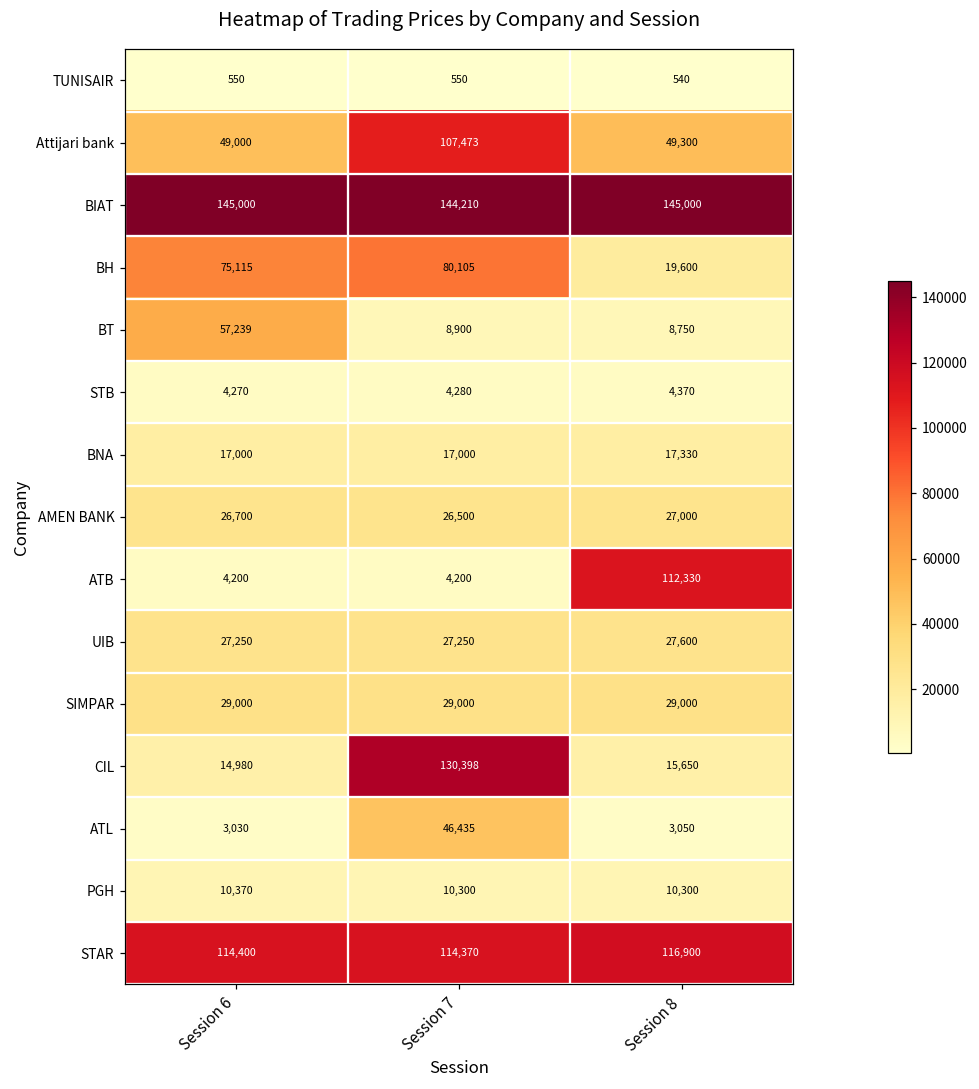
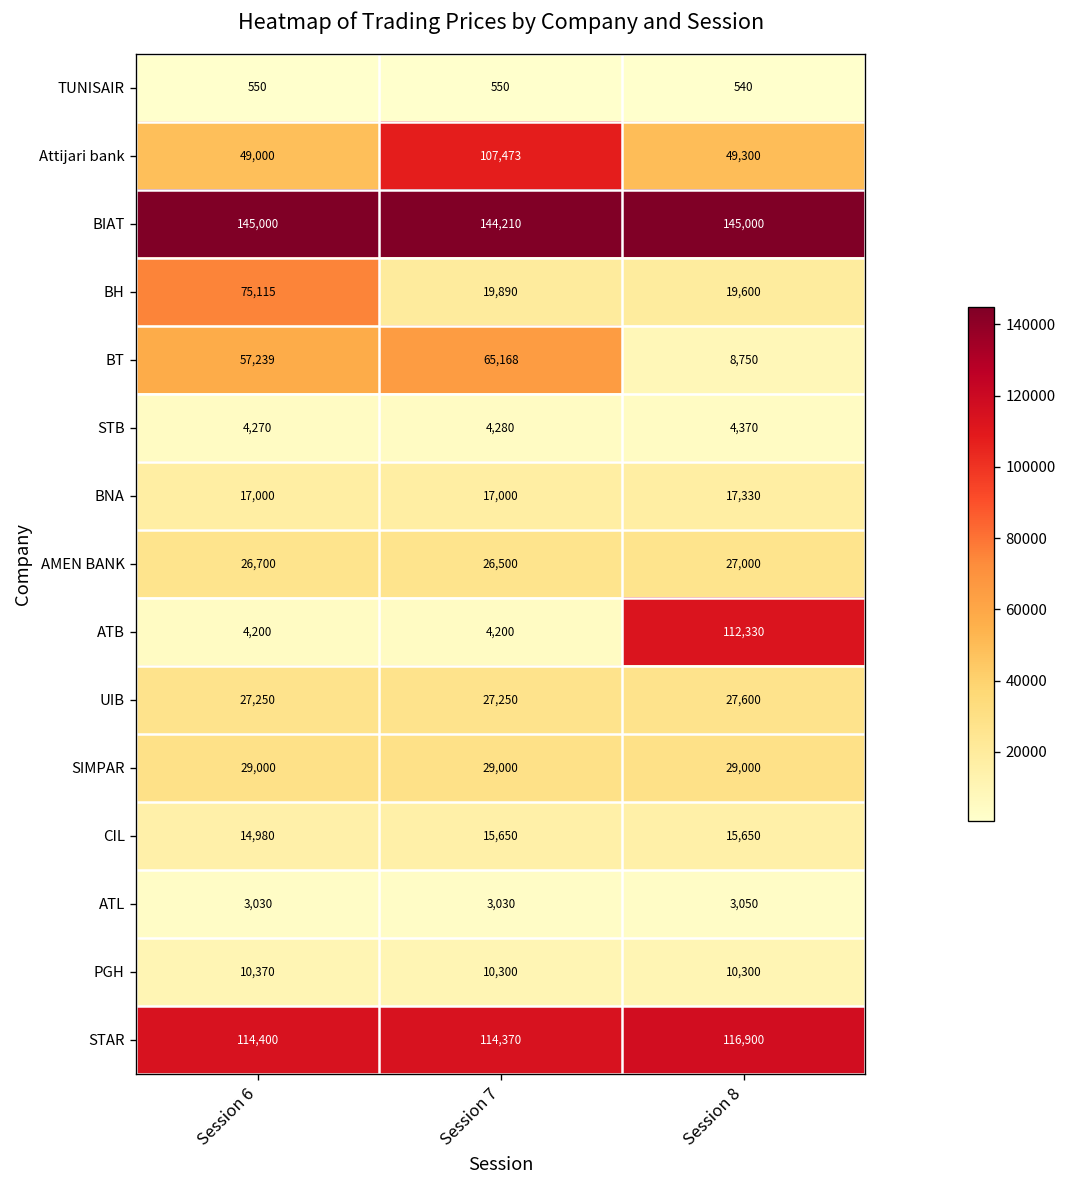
  {
    "TUNISAIR": {
      "Session 6": "550",
      "Session 7": "550",
      "Session 8": "540"
    },
    "Attijari bank": {
      "Session 6": "49,000",
      "Session 7": "107,473",
      "Session 8": "49,300"
    },
    "BIAT": {
      "Session 6": "145,000",
      "Session 7": "144,210",
      "Session 8": "145,000"
    },
    "BH": {
      "Session 6": "75,115",
-     "Session 7": "80,105",
+     "Session 7": "19,890",
      "Session 8": "19,600"
    },
    "BT": {
      "Session 6": "57,239",
-     "Session 7": "8,900",
+     "Session 7": "65,168",
      "Session 8": "8,750"
    },
    "STB": {
      "Session 6": "4,270",
      "Session 7": "4,280",
      "Session 8": "4,370"
    },
    "BNA": {
      "Session 6": "17,000",
      "Session 7": "17,000",
      "Session 8": "17,330"
    },
    "AMEN BANK": {
      "Session 6": "26,700",
      "Session 7": "26,500",
      "Session 8": "27,000"
    },
    "ATB": {
      "Session 6": "4,200",
      "Session 7": "4,200",
      "Session 8": "112,330"
    },
    "UIB": {
      "Session 6": "27,250",
      "Session 7": "27,250",
      "Session 8": "27,600"
    },
    "SIMPAR": {
      "Session 6": "29,000",
      "Session 7": "29,000",
      "Session 8": "29,000"
    },
    "CIL": {
      "Session 6": "14,980",
-     "Session 7": "130,398",
+     "Session 7": "15,650",
      "Session 8": "15,650"
    },
    "ATL": {
      "Session 6": "3,030",
-     "Session 7": "46,435",
+     "Session 7": "3,030",
      "Session 8": "3,050"
    },
    "PGH": {
      "Session 6": "10,370",
      "Session 7": "10,300",
      "Session 8": "10,300"
    },
    "STAR": {
      "Session 6": "114,400",
      "Session 7": "114,370",
      "Session 8": "116,900"
    }
  }
